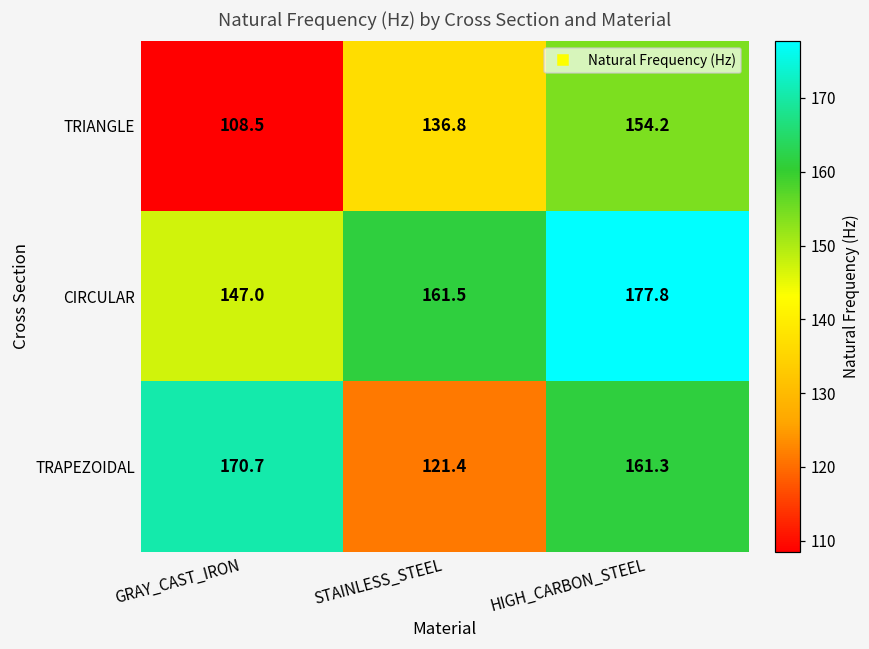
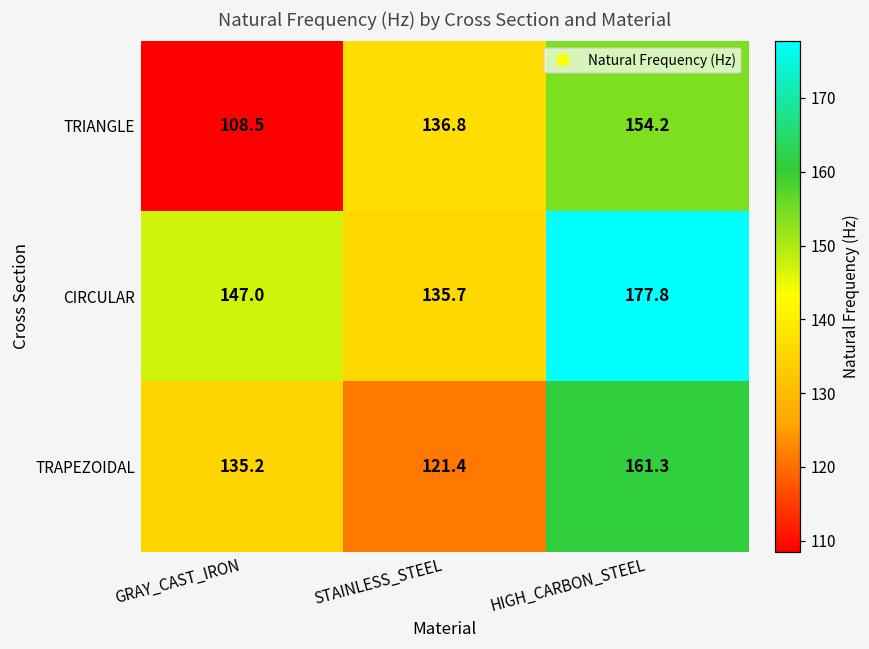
  {
    "TRIANGLE": {
      "GRAY_CAST_IRON": 108.5,
      "STAINLESS_STEEL": 136.8,
      "HIGH_CARBON_STEEL": 154.2
    },
    "CIRCULAR": {
      "GRAY_CAST_IRON": 147.0,
-     "STAINLESS_STEEL": 161.5,
+     "STAINLESS_STEEL": 135.7,
      "HIGH_CARBON_STEEL": 177.8
    },
    "TRAPEZOIDAL": {
-     "GRAY_CAST_IRON": 170.7,
+     "GRAY_CAST_IRON": 135.2,
      "STAINLESS_STEEL": 121.4,
      "HIGH_CARBON_STEEL": 161.3
    }
  }
